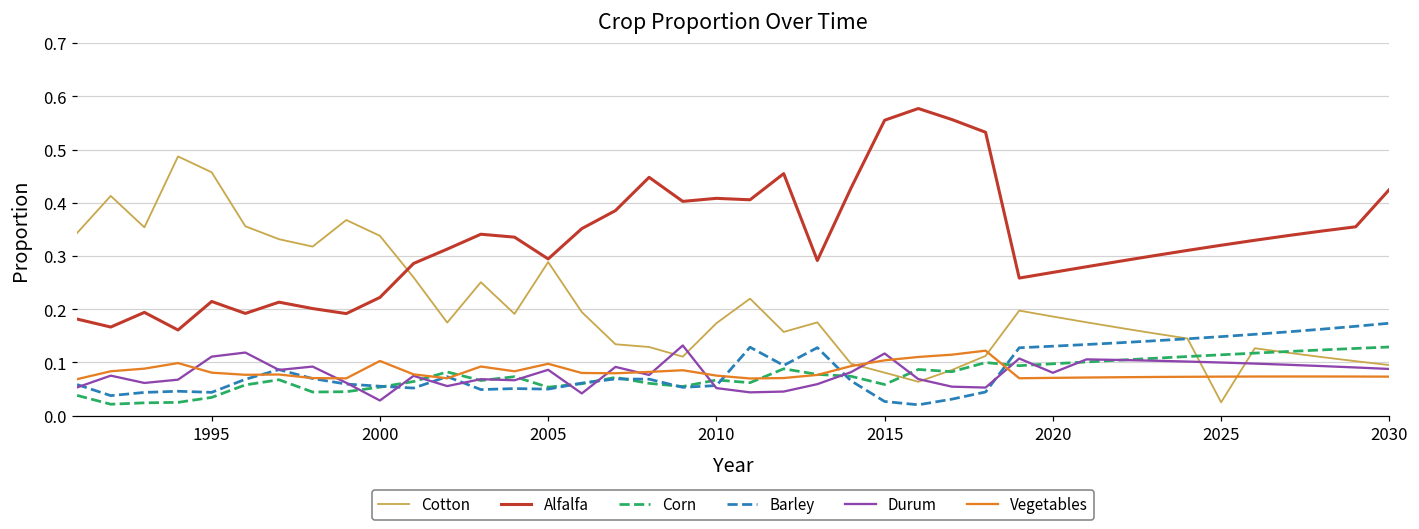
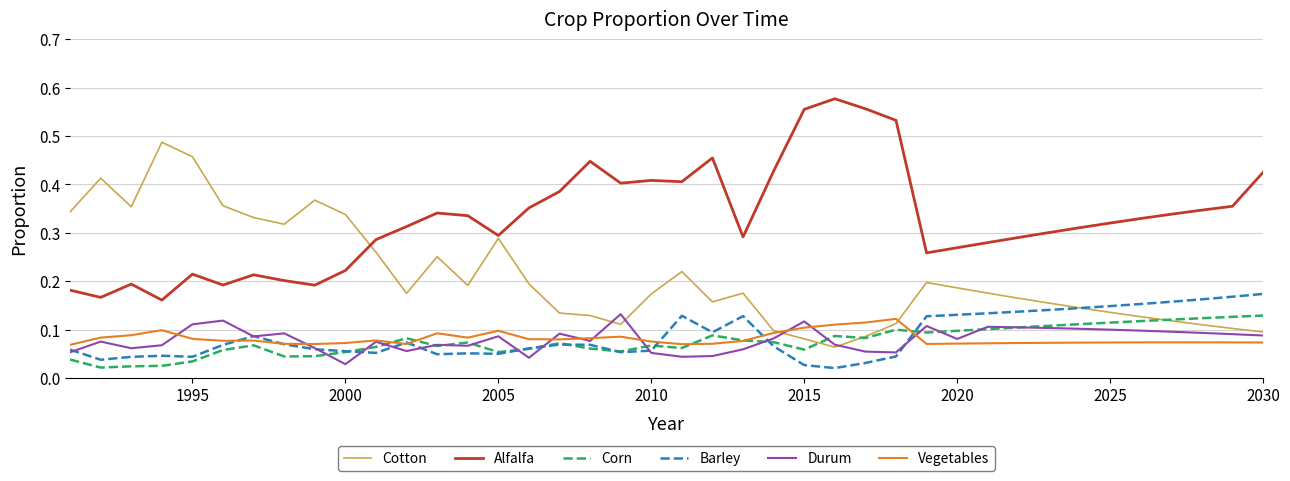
  {
    "Cotton": {
      "1995": 0.46,
      "2000": 0.34,
      "2005": 0.29,
      "2010": 0.17,
      "2015": 0.08,
      "2020": 0.19,
-     "2025": 0.03,
+     "2025": 0.14,
      "2030": 0.10
    },
    "Alfalfa": {
      "1995": 0.21,
      "2000": 0.22,
      "2005": 0.29,
      "2010": 0.41,
      "2015": 0.56,
      "2020": 0.27,
      "2025": 0.32,
      "2030": 0.42
    },
    "Corn": {
      "1995": 0.03,
      "2010": 0.07,
      "2015": 0.06,
      "2020": 0.10,
      "2025": 0.11,
      "2030": 0.13
    },
    "Barley": {
      "1995": 0.04,
      "2015": 0.03,
      "2020": 0.13,
      "2025": 0.15,
      "2030": 0.17
    },
    "Durum": {
      "1995": 0.11,
      "2000": 0.03,
      "2005": 0.09,
      "2015": 0.12,
      "2020": 0.08,
      "2025": 0.10,
      "2030": 0.09
    },
    "Vegetables": {
      "1995": 0.08,
-     "2000": 0.10,
+     "2000": 0.07,
      "2005": 0.10,
      "2010": 0.08,
      "2015": 0.10,
      "2020": 0.07,
      "2025": 0.07,
      "2030": 0.07
    }
  }
